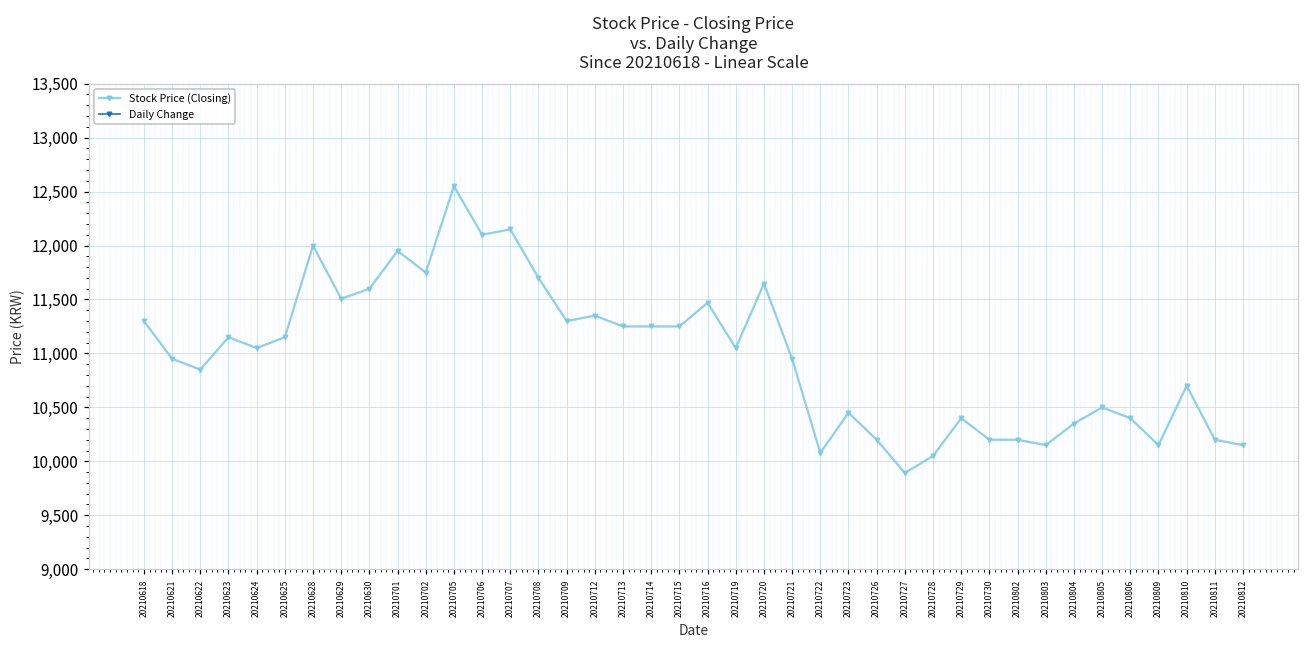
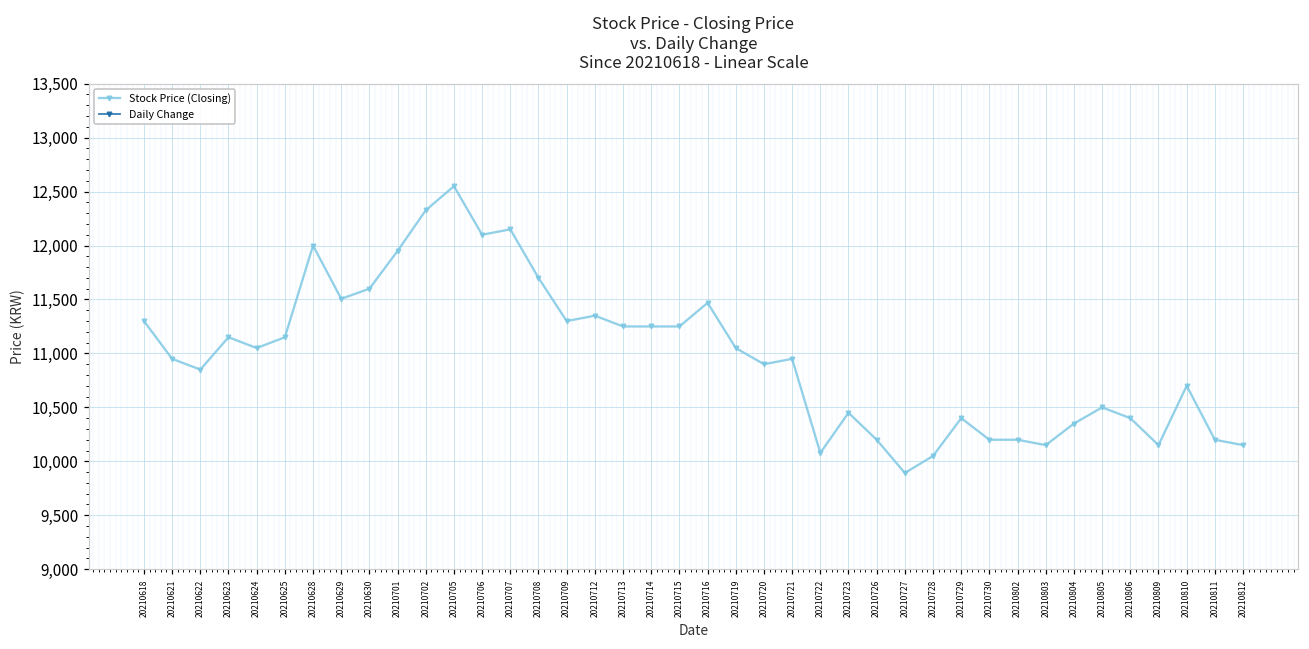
  {
    "Stock Price (Closing)": {
      "20210618": "11,300",
      "20210621": "11,000",
      "20210622": "10,900",
      "20210623": "11,200",
      "20210624": "11,100",
      "20210625": "11,200",
      "20210628": "12,000",
      "20210629": "11,500",
      "20210630": "11,600",
      "20210701": "12,000",
-     "20210702": "11,800",
+     "20210702": "12,300",
      "20210705": "12,600",
      "20210706": "12,100",
      "20210707": "12,200",
      "20210708": "11,700",
      "20210709": "11,300",
      "20210712": "11,400",
      "20210713": "11,300",
      "20210714": "11,300",
      "20210715": "11,300",
      "20210716": "11,500",
      "20210719": "11,100",
-     "20210720": "11,600",
+     "20210720": "10,900",
      "20210721": "11,000",
      "20210722": "10,100",
      "20210723": "10,500",
      "20210726": "10,200",
      "20210727": "9,900",
      "20210728": "10,100",
      "20210729": "10,400",
      "20210730": "10,200",
      "20210802": "10,200",
      "20210803": "10,200",
      "20210804": "10,400",
      "20210805": "10,500",
      "20210806": "10,400",
      "20210809": "10,200",
      "20210810": "10,700",
      "20210811": "10,200",
      "20210812": "10,200"
    }
  }
